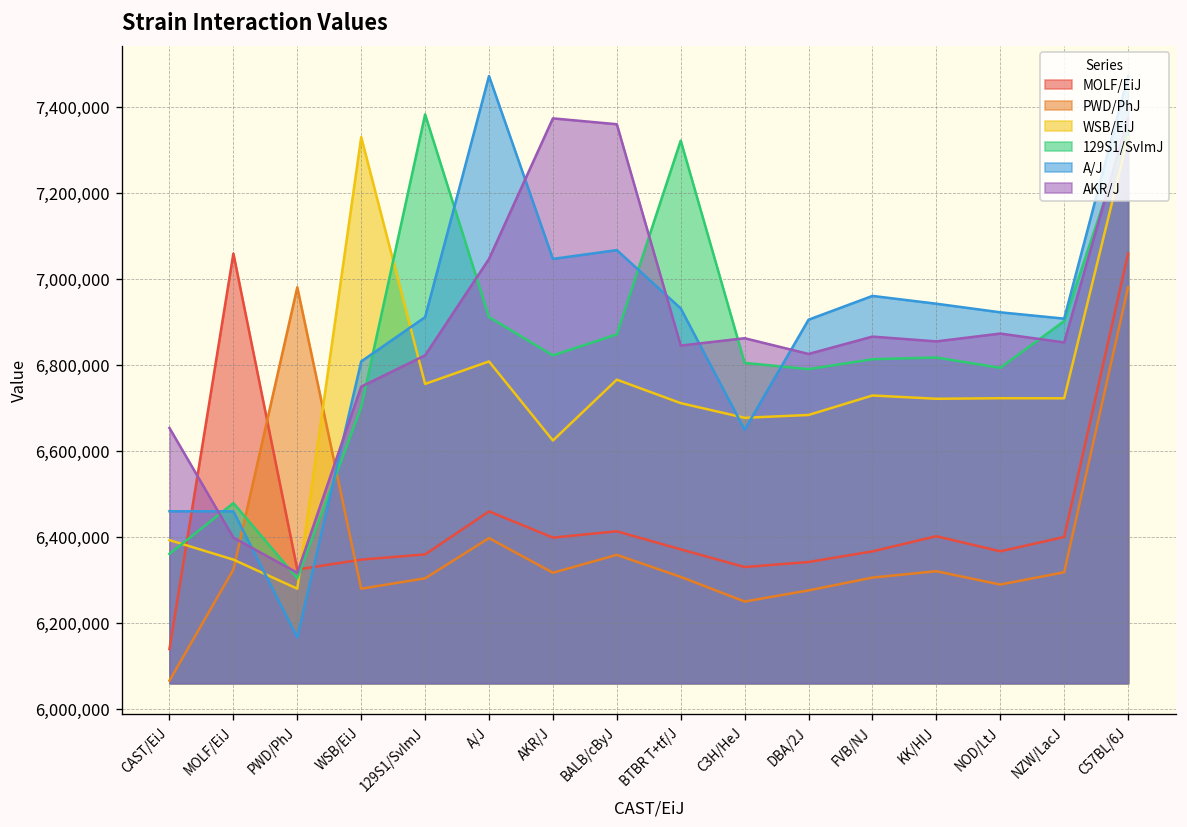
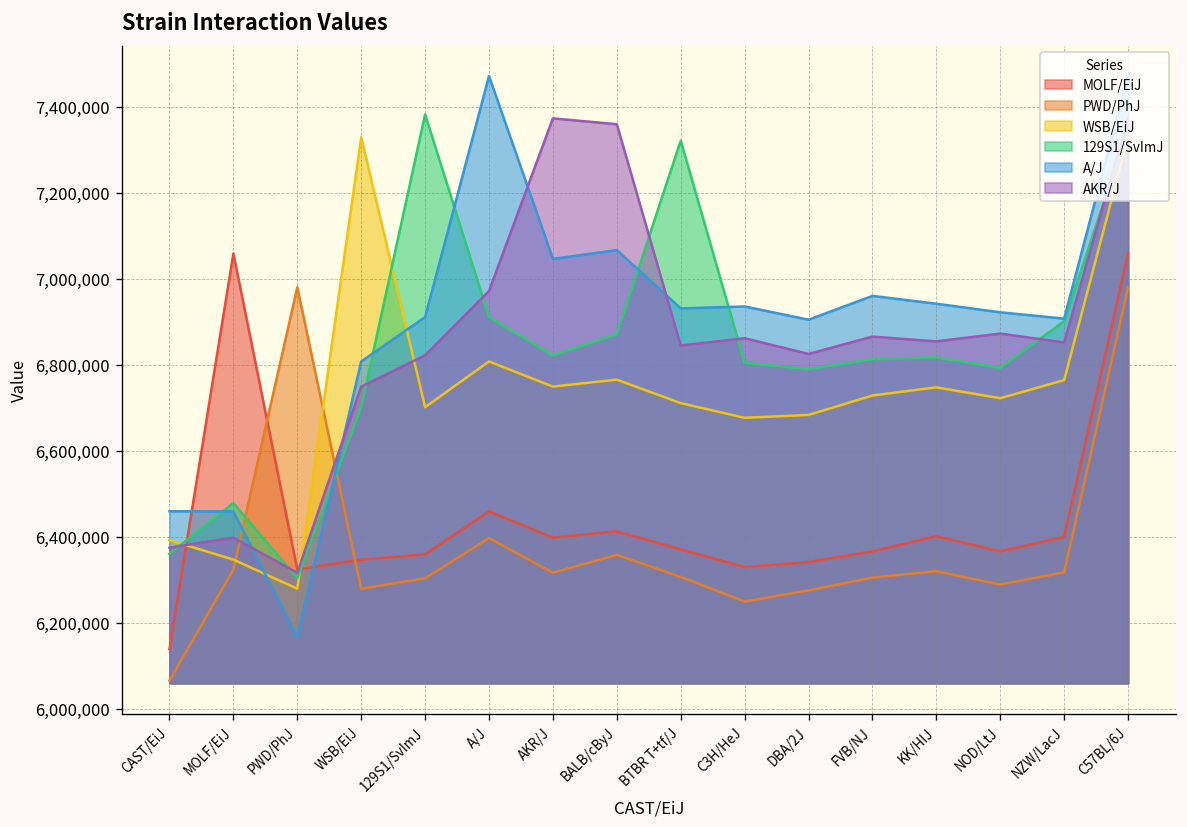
  {
    "WSB/EiJ": {
      "CAST/EiJ": "6,390,000",
      "MOLF/EiJ": "6,350,000",
      "PWD/PhJ": "6,280,000",
      "WSB/EiJ": "7,330,000",
-     "129S1/SvImJ": "6,760,000",
+     "129S1/SvImJ": "6,700,000",
      "A/J": "6,810,000",
-     "AKR/J": "6,620,000",
+     "AKR/J": "6,750,000",
      "BALB/cByJ": "6,770,000",
      "BTBR T+tf/J": "6,710,000",
      "C3H/HeJ": "6,680,000",
      "DBA/2J": "6,680,000",
      "FVB/NJ": "6,730,000",
-     "KK/HIJ": "6,720,000",
+     "KK/HIJ": "6,750,000",
      "NOD/LtJ": "6,720,000",
-     "NZW/LacJ": "6,720,000"
+     "NZW/LacJ": "6,760,000"
    },
    "129S1/SvImJ": {
      "CAST/EiJ": "6,360,000",
      "MOLF/EiJ": "6,480,000",
      "PWD/PhJ": "6,300,000",
      "WSB/EiJ": "6,700,000",
      "129S1/SvImJ": "7,380,000",
      "A/J": "6,910,000",
      "AKR/J": "6,820,000",
      "BALB/cByJ": "6,870,000",
      "BTBR T+tf/J": "7,320,000",
      "C3H/HeJ": "6,800,000",
      "DBA/2J": "6,790,000",
      "FVB/NJ": "6,810,000",
      "KK/HIJ": "6,820,000",
      "NOD/LtJ": "6,790,000"
    },
    "A/J": {
      "CAST/EiJ": "6,460,000",
      "MOLF/EiJ": "6,460,000",
      "PWD/PhJ": "6,170,000",
      "WSB/EiJ": "6,810,000",
      "129S1/SvImJ": "6,910,000",
      "A/J": "7,470,000",
      "AKR/J": "7,050,000",
      "BALB/cByJ": "7,070,000",
      "BTBR T+tf/J": "6,930,000",
-     "C3H/HeJ": "6,650,000",
+     "C3H/HeJ": "6,940,000",
      "DBA/2J": "6,910,000",
      "FVB/NJ": "6,960,000",
      "KK/HIJ": "6,940,000",
      "NOD/LtJ": "6,920,000"
    },
    "AKR/J": {
-     "CAST/EiJ": "6,650,000",
+     "CAST/EiJ": "6,370,000",
      "MOLF/EiJ": "6,400,000",
      "PWD/PhJ": "6,320,000",
      "WSB/EiJ": "6,750,000",
      "129S1/SvImJ": "6,820,000",
-     "A/J": "7,050,000",
+     "A/J": "6,970,000",
      "AKR/J": "7,370,000",
      "BALB/cByJ": "7,360,000",
      "BTBR T+tf/J": "6,840,000",
      "C3H/HeJ": "6,860,000",
      "DBA/2J": "6,830,000",
      "FVB/NJ": "6,870,000",
      "KK/HIJ": "6,850,000",
      "NOD/LtJ": "6,870,000",
      "NZW/LacJ": "6,850,000"
    }
  }
